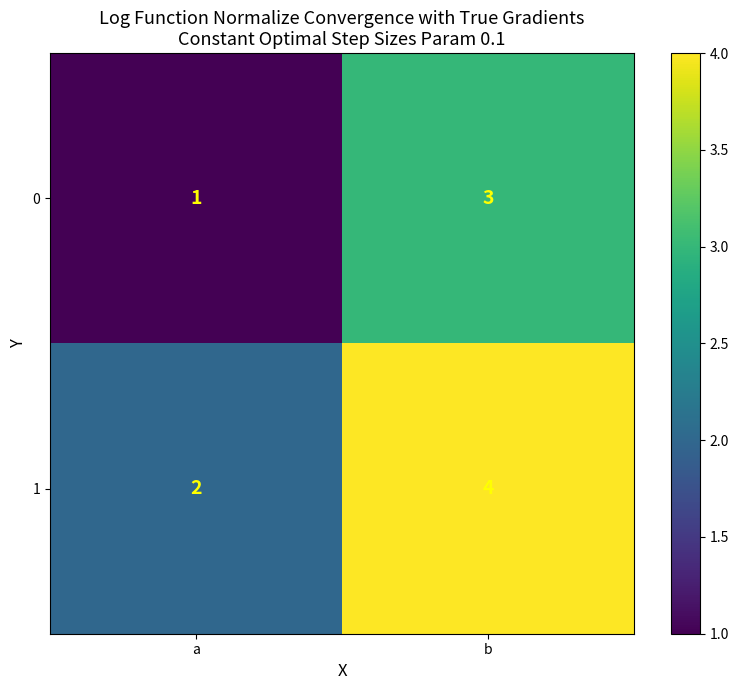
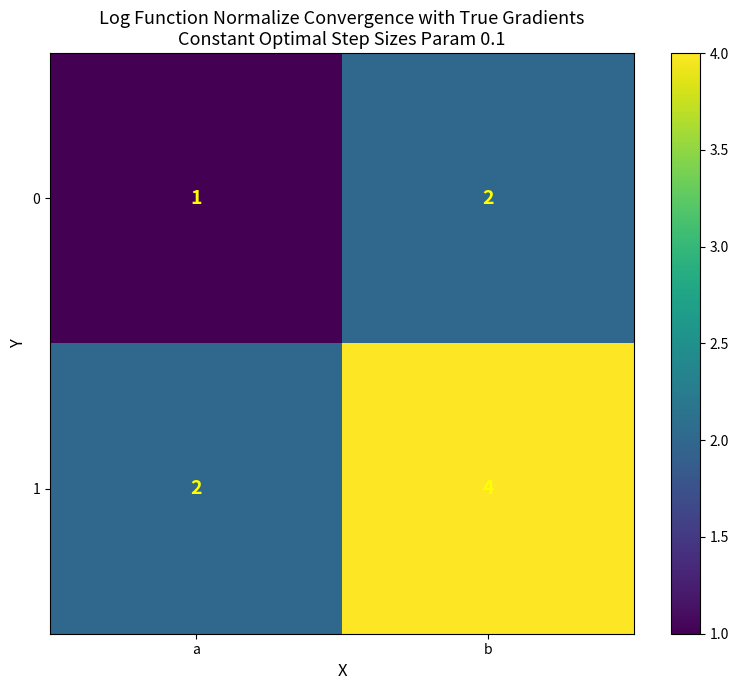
  {
    "0": {
      "a": 1,
-     "b": 3
+     "b": 2
    },
    "1": {
      "a": 2
    }
  }
